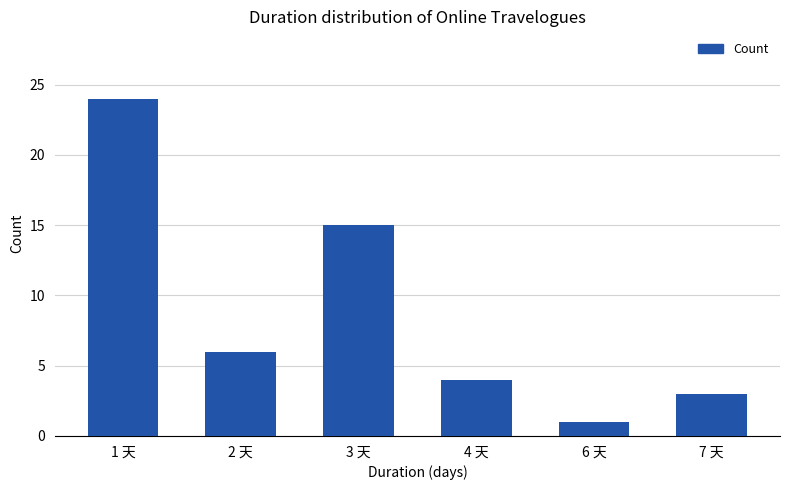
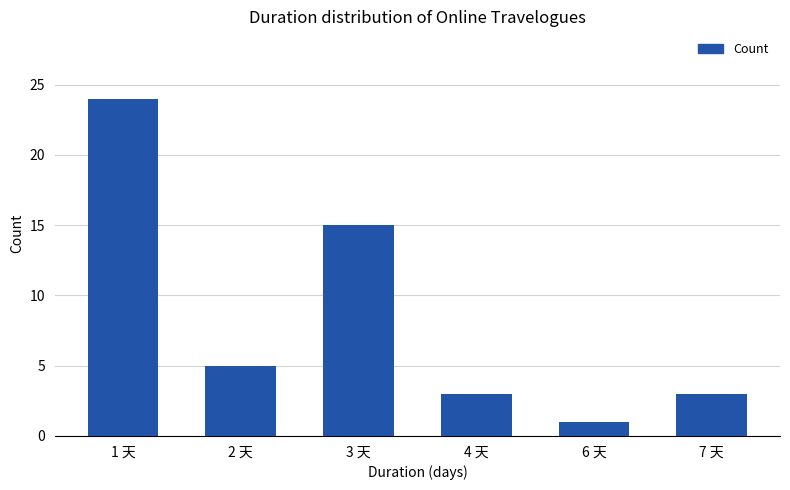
  {
    "1 天": 24,
-   "2 天": 6,
+   "2 天": 5,
    "3 天": 15,
-   "4 天": 4,
+   "4 天": 3,
    "6 天": 1,
    "7 天": 3
  }
